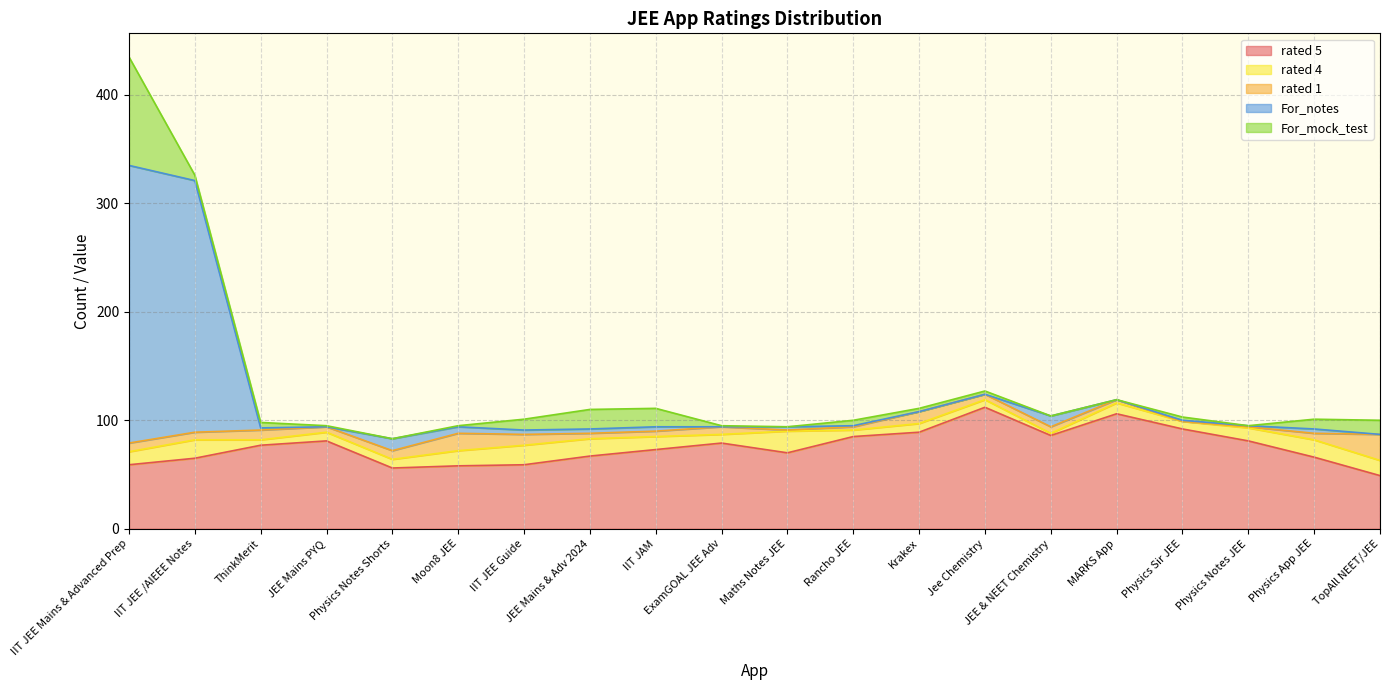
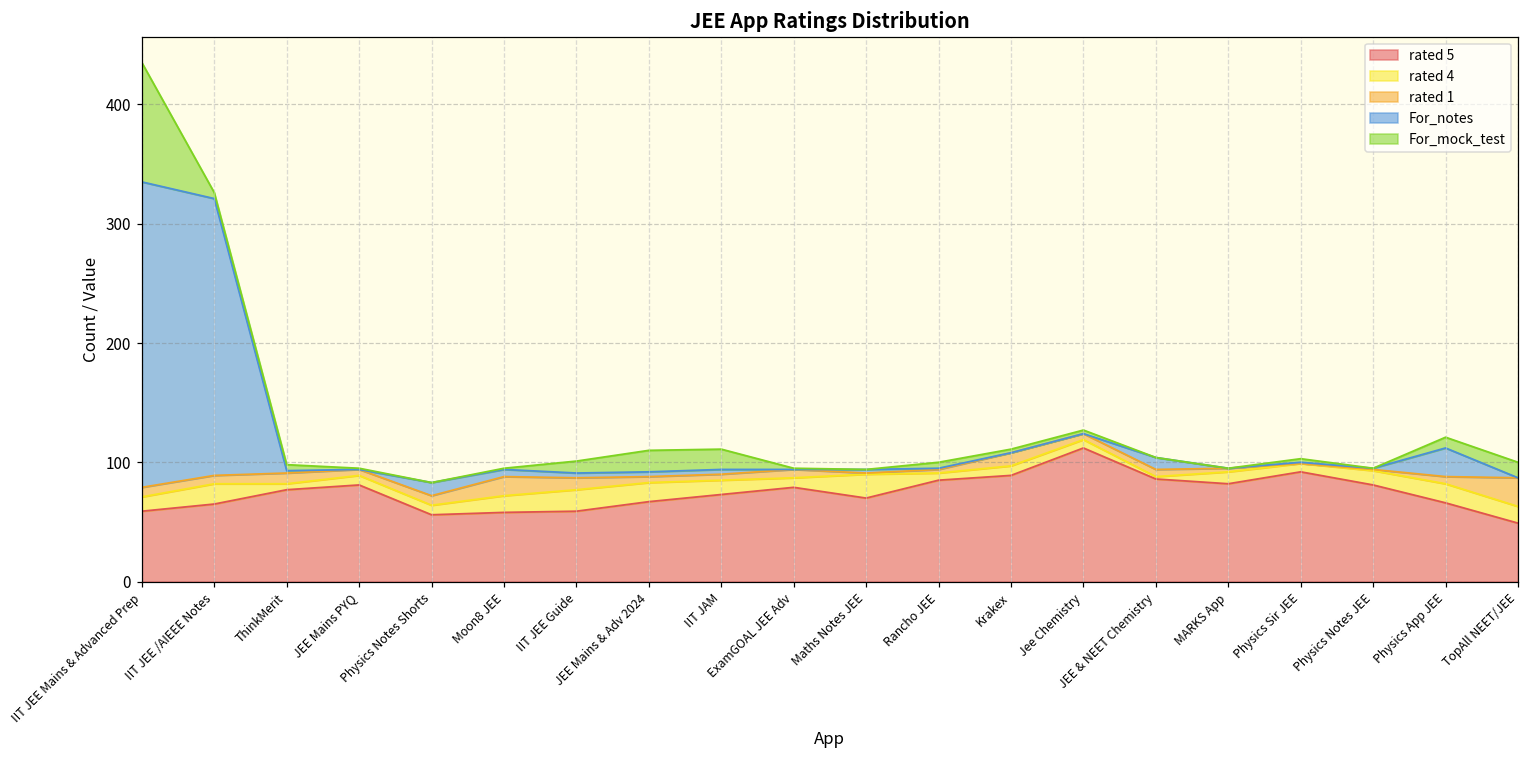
  {
    "rated 5": {
      "IIT JEE Mains & Advanced Prep": 59,
      "IIT JEE /AIEEE Notes": 65,
      "ThinkMerit": 77,
      "JEE Mains PYQ": 81,
      "Physics Notes Shorts": 56,
      "Moon8 JEE": 58,
      "IIT JEE Guide": 59,
      "JEE Mains & Adv 2024": 67,
      "IIT JAM": 73,
      "ExamGOAL JEE Adv": 79,
      "Maths Notes JEE": 70,
      "Rancho JEE": 85,
      "Krakex": 89,
      "Jee Chemistry": 112,
-     "MARKS App": 106,
+     "MARKS App": 82,
      "Physics Sir JEE": 92,
      "Physics Notes JEE": 81,
      "Physics App JEE": 66,
      "TopAll NEET/JEE": 49
    },
    "For_notes": {
      "IIT JEE Mains & Advanced Prep": 256,
      "IIT JEE /AIEEE Notes": 232,
      "IIT JEE Guide": 4,
      "JEE Mains & Adv 2024": 4,
      "IIT JAM": 4,
-     "Physics App JEE": 4
+     "Physics App JEE": 24
    },
    "For_mock_test": {
      "IIT JEE Mains & Advanced Prep": 100,
      "IIT JEE /AIEEE Notes": 5,
      "ThinkMerit": 5,
      "IIT JEE Guide": 10,
      "JEE Mains & Adv 2024": 18,
      "IIT JAM": 17,
      "Rancho JEE": 5,
      "Krakex": 3,
      "Jee Chemistry": 3,
      "Physics Sir JEE": 3,
      "Physics App JEE": 9,
      "TopAll NEET/JEE": 13
    }
  }
